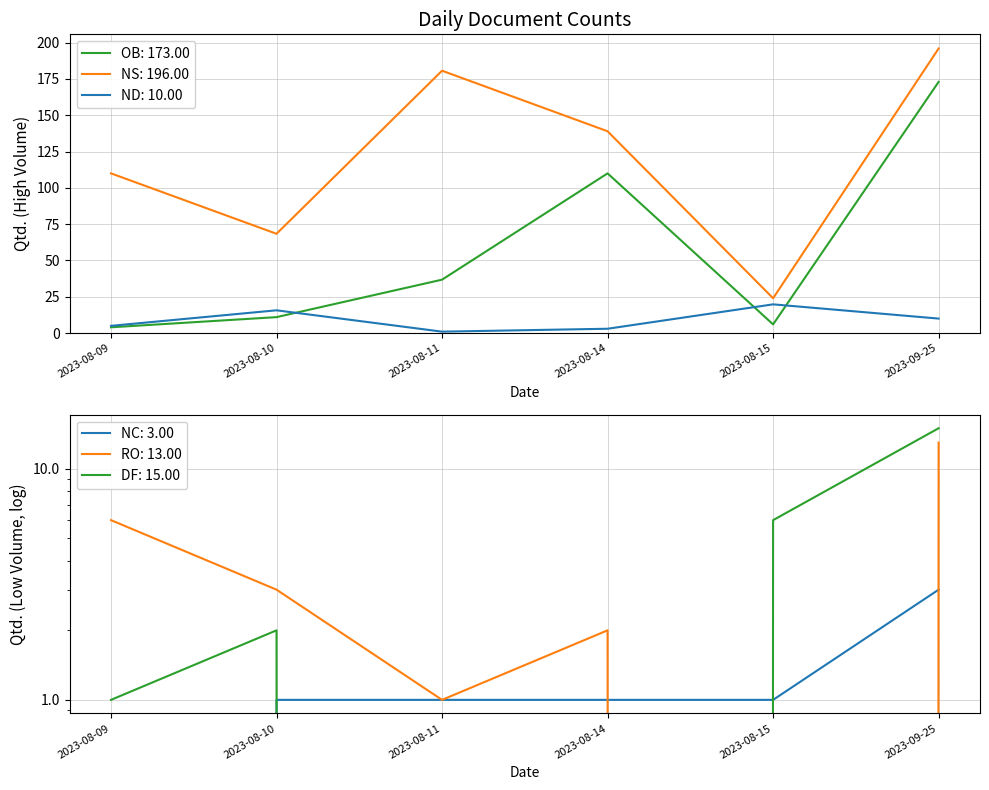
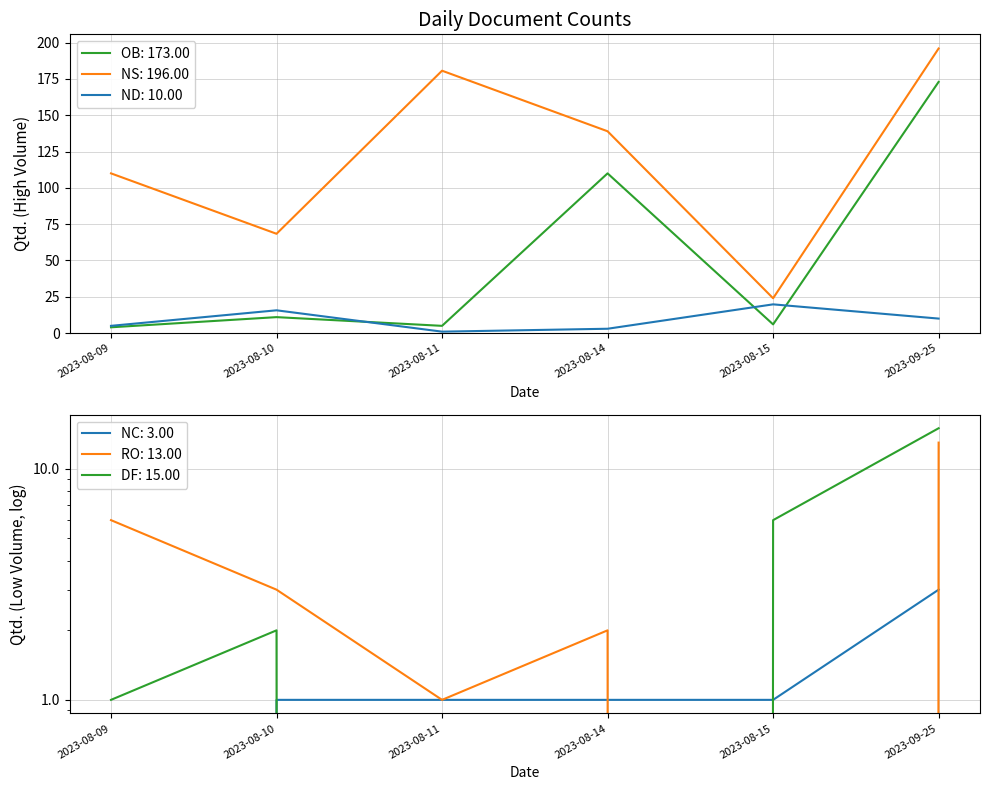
  {
    "Daily Document Counts": {
      "OB: 173.00": {
        "2023-08-10": 11,
-       "2023-08-11": 37,
+       "2023-08-11": 5,
        "2023-08-14": 110,
        "2023-08-15": 6,
        "2023-09-25": 173
      },
      "NS: 196.00": {
        "2023-08-09": 110,
        "2023-08-10": 68,
        "2023-08-11": 181,
        "2023-08-14": 139,
        "2023-08-15": 24,
        "2023-09-25": 196
      },
      "ND: 10.00": {
        "2023-08-10": 16,
        "2023-08-11": 1,
        "2023-08-14": 3,
        "2023-08-15": 20,
        "2023-09-25": 10
      }
    }
  }
